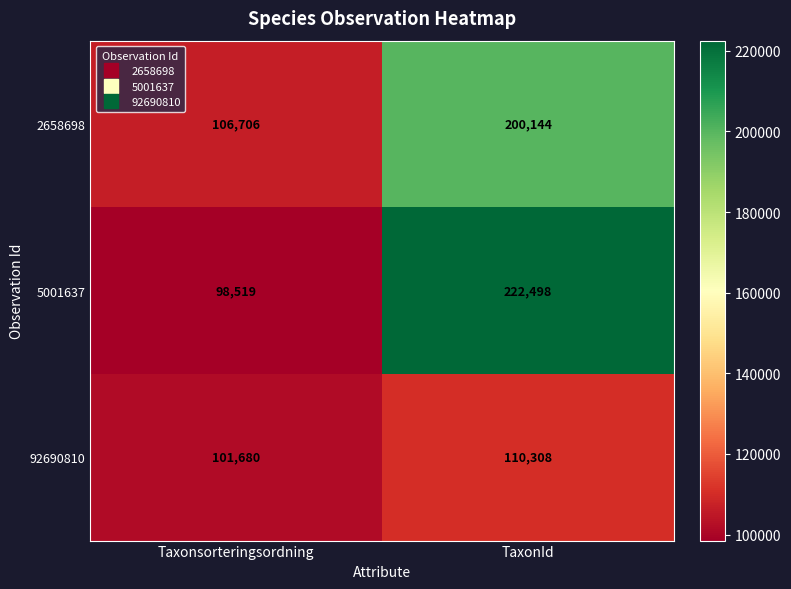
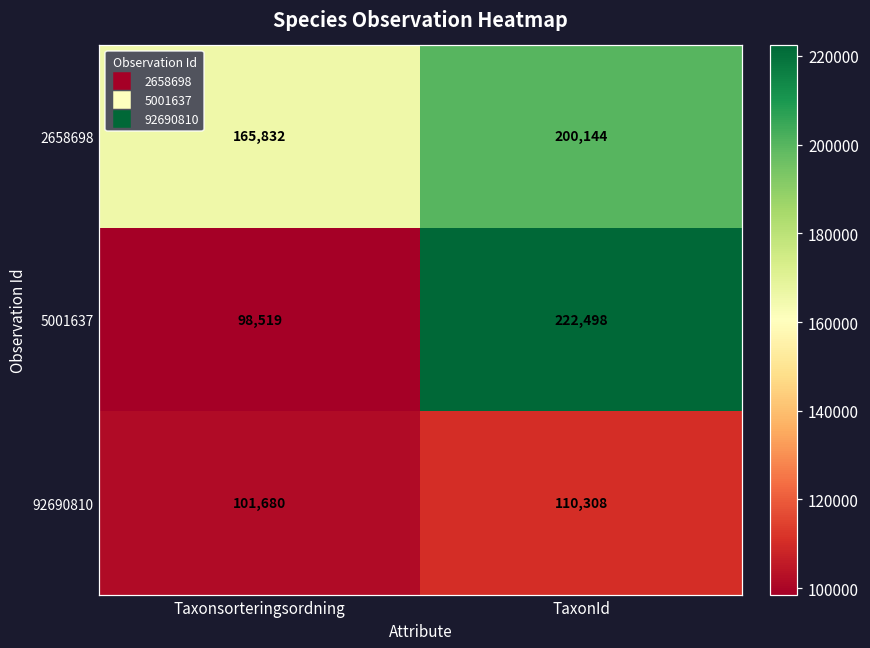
  {
    "2658698": {
-     "Taxonsorteringsordning": "106,706",
+     "Taxonsorteringsordning": "165,832",
      "TaxonId": "200,144"
    },
    "5001637": {
      "Taxonsorteringsordning": "98,519",
      "TaxonId": "222,498"
    },
    "92690810": {
      "Taxonsorteringsordning": "101,680",
      "TaxonId": "110,308"
    }
  }
